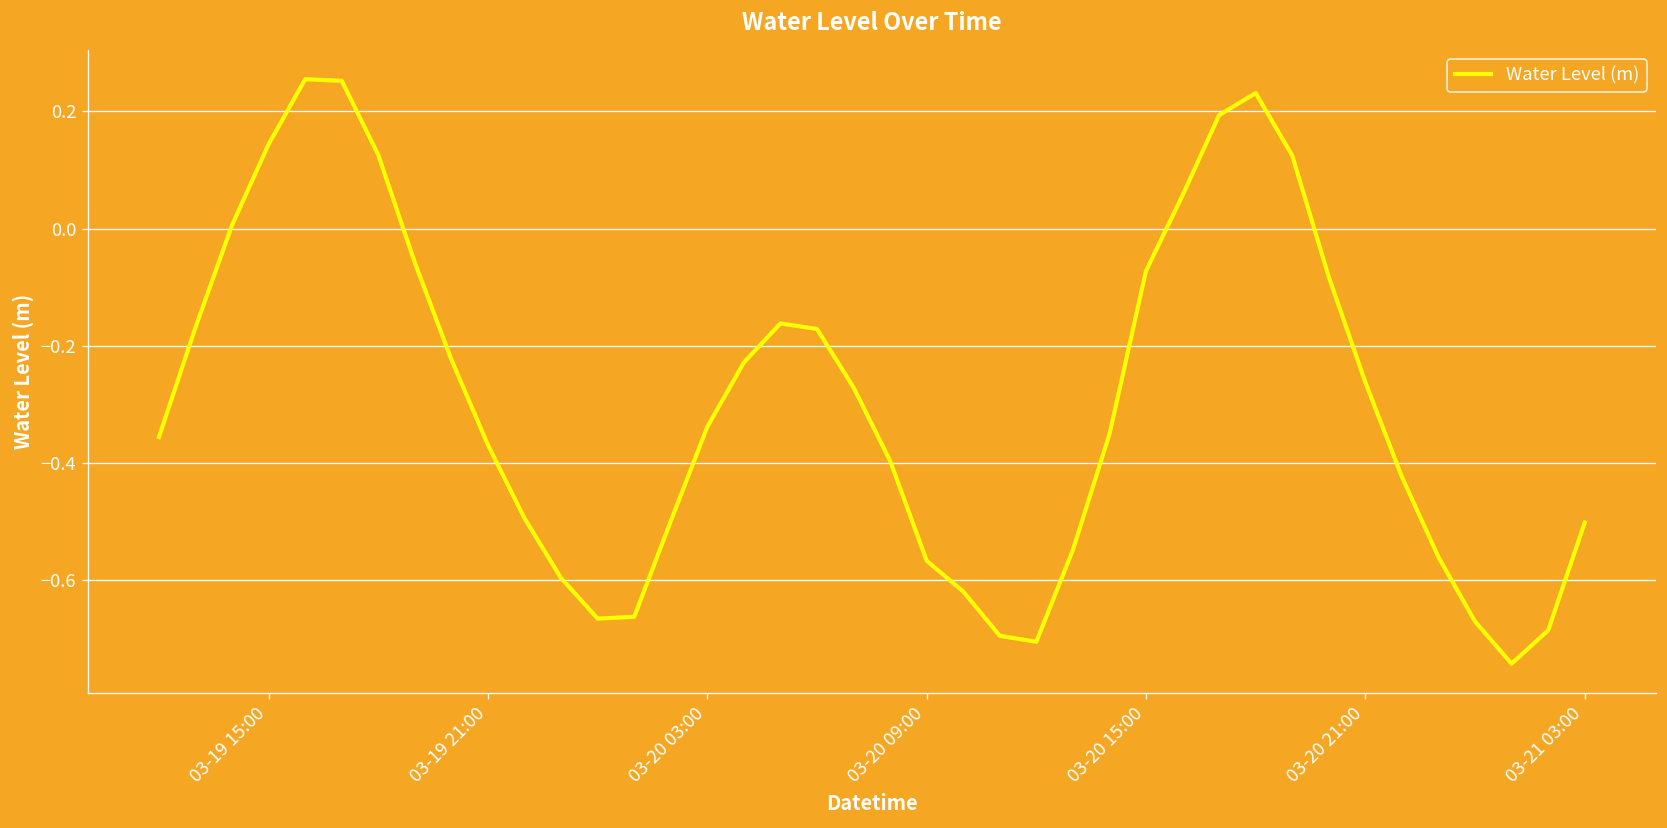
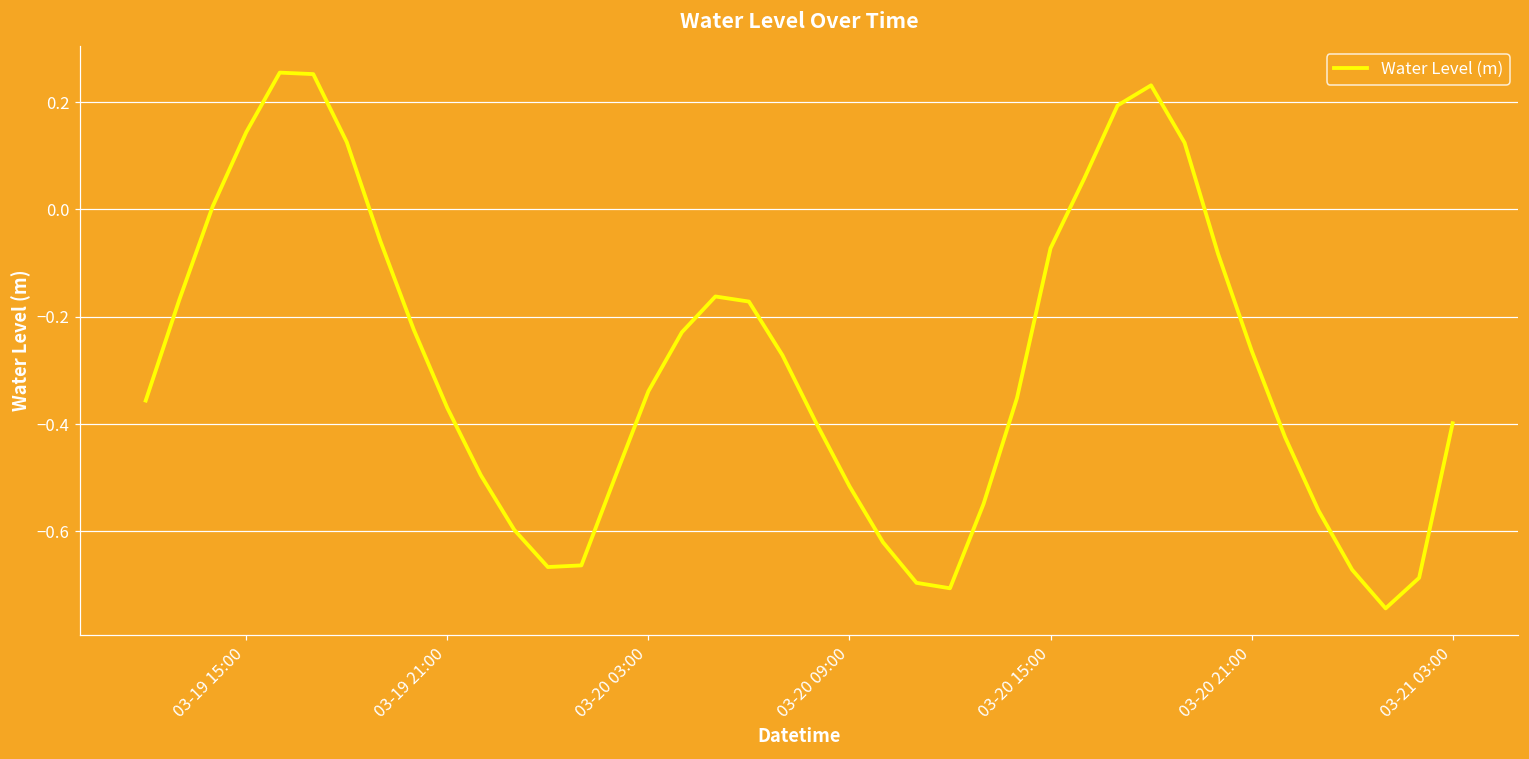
  {
    "03-19 15:00": 0.14,
    "03-19 21:00": -0.37,
    "03-20 03:00": -0.34,
-   "03-20 09:00": -0.57,
+   "03-20 09:00": -0.52,
    "03-20 15:00": -0.07,
    "03-20 21:00": -0.26,
-   "03-21 03:00": -0.50
+   "03-21 03:00": -0.40
  }
